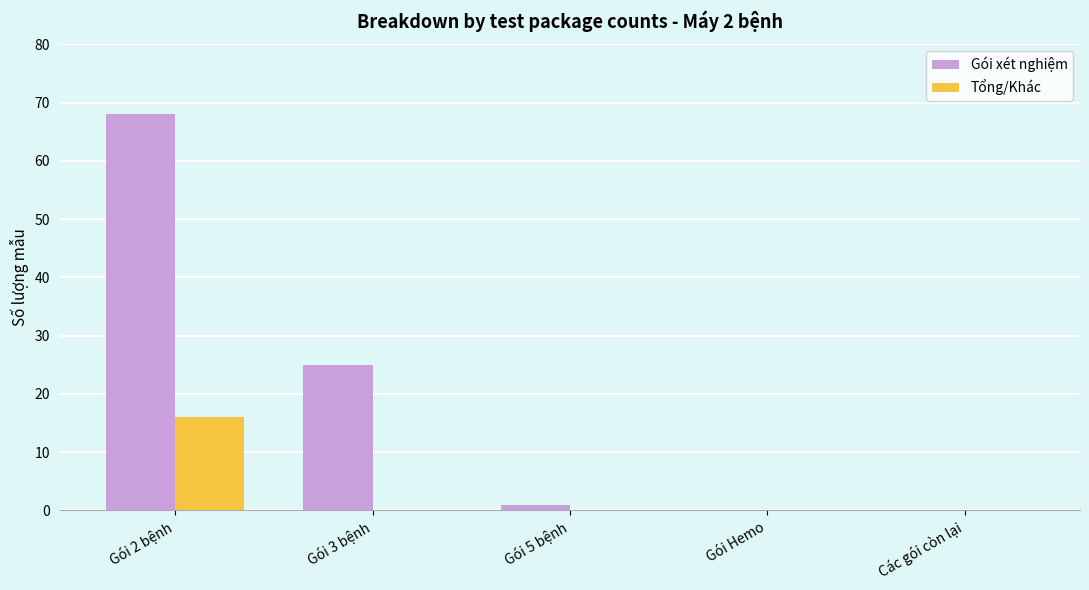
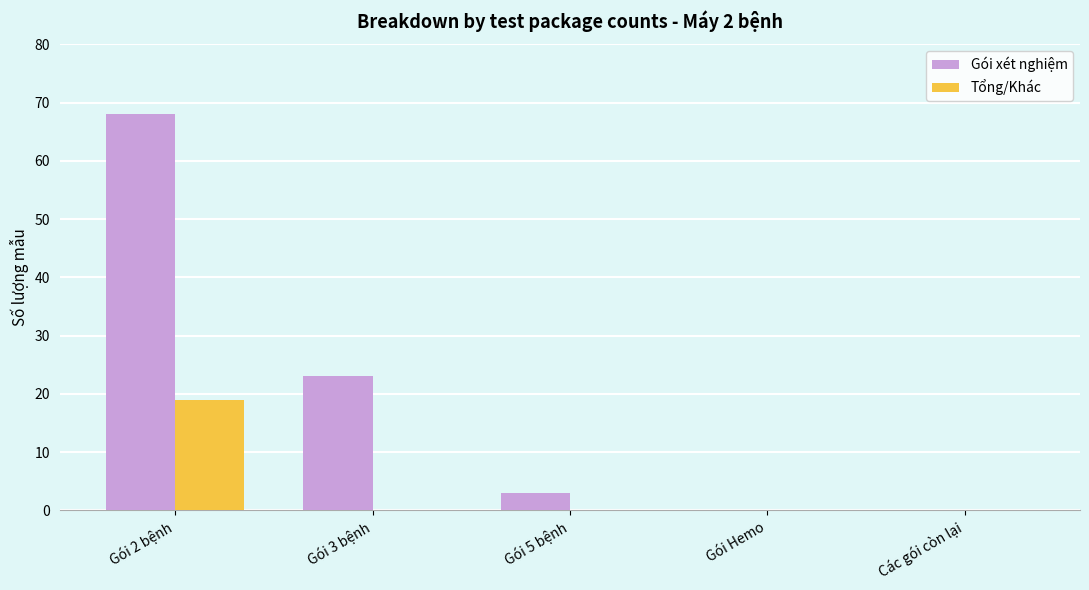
  {
    "Gói xét nghiệm": {
      "Gói 2 bệnh": 68,
-     "Gói 3 bệnh": 25,
-     "Gói 5 bệnh": 1,
+     "Gói 3 bệnh": 23,
+     "Gói 5 bệnh": 3,
      "Gói Hemo": 0,
      "Các gói còn lại": 0
    },
    "Tổng/Khác": {
-     "Gói 2 bệnh": 16,
+     "Gói 2 bệnh": 19,
      "Gói 3 bệnh": 0,
      "Gói 5 bệnh": 0,
      "Gói Hemo": 0,
      "Các gói còn lại": 0
    }
  }
